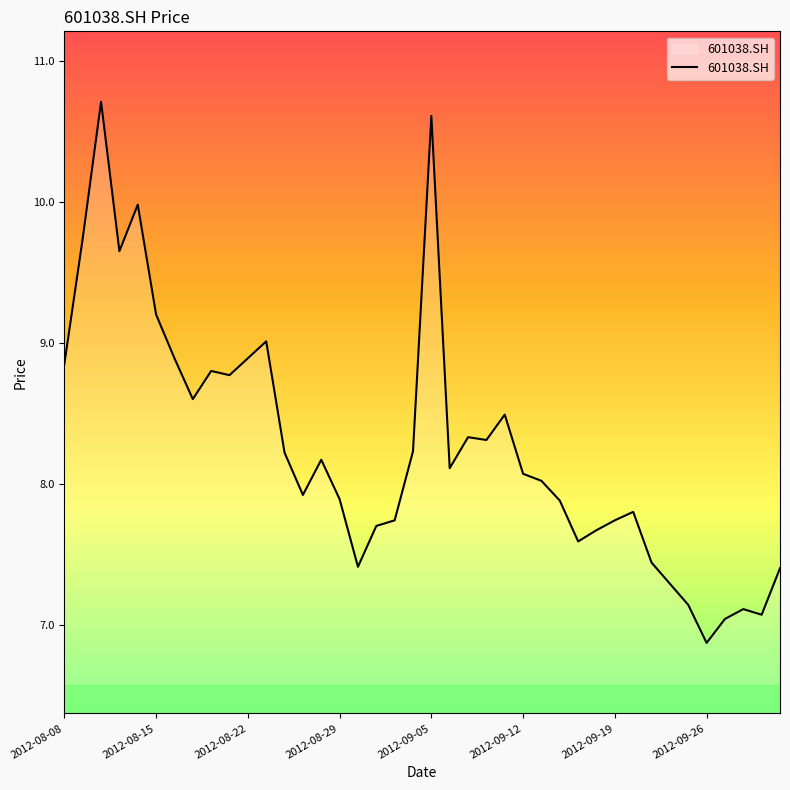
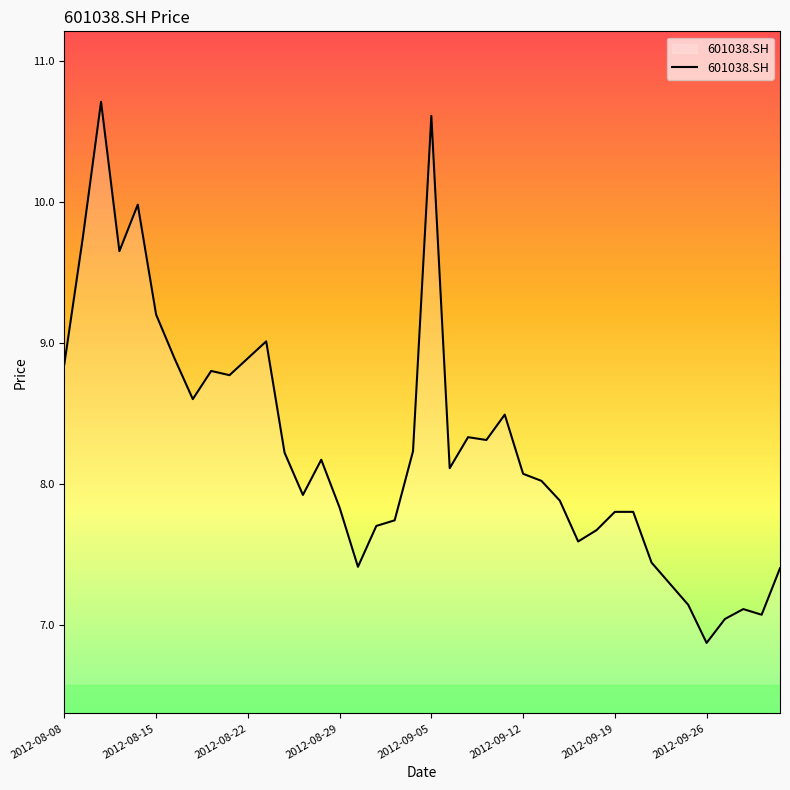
  {
    "2012-08-08": 8.85,
    "2012-08-15": 9.20,
    "2012-08-22": 8.89,
-   "2012-08-29": 7.89,
+   "2012-08-29": 7.83,
    "2012-09-05": 10.61,
    "2012-09-12": 8.07,
-   "2012-09-19": 7.74,
+   "2012-09-19": 7.80,
    "2012-09-26": 6.87
  }
